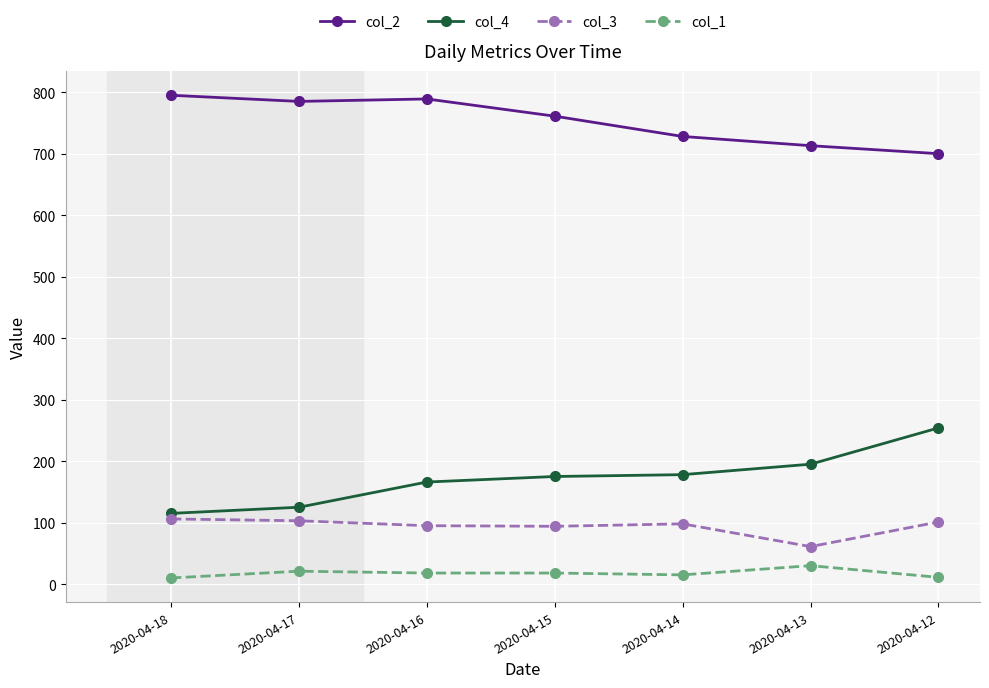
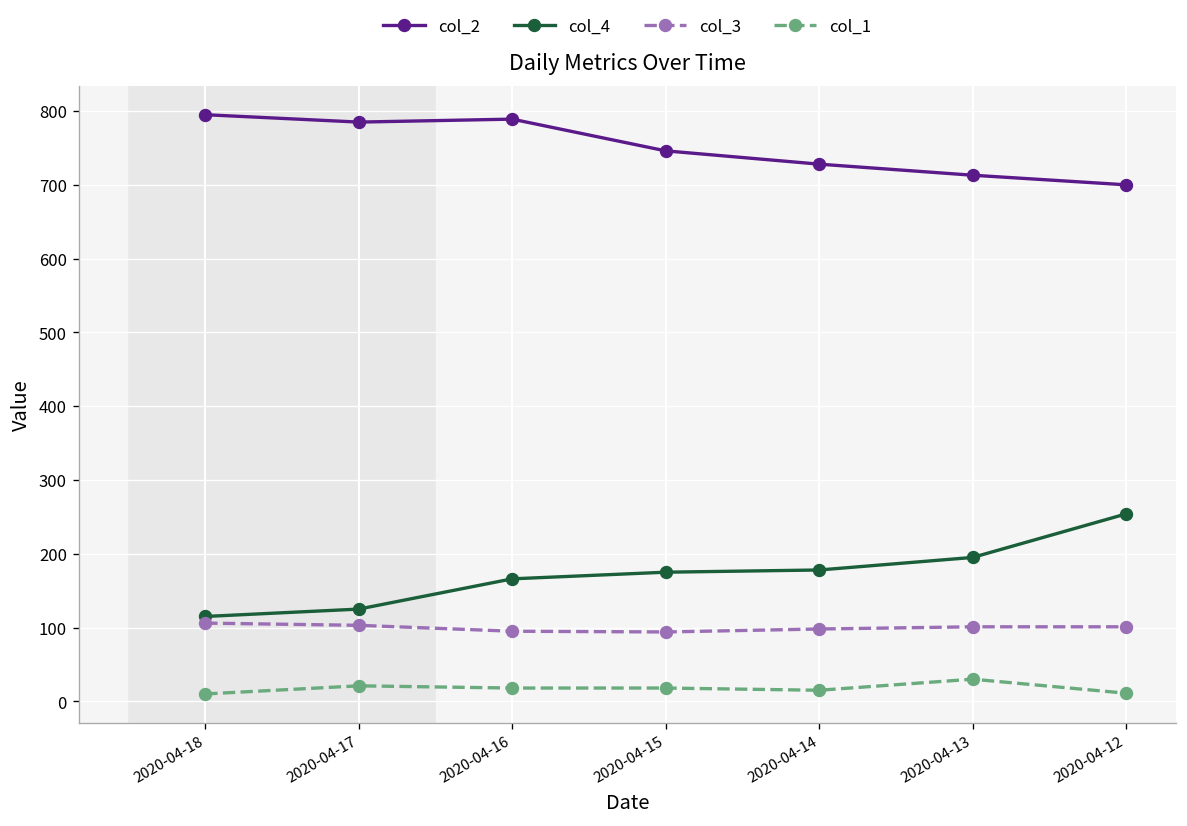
  {
    "col_2": {
      "2020-04-18": 800,
      "2020-04-17": 790,
      "2020-04-16": 790,
-     "2020-04-15": 760,
+     "2020-04-15": 750,
      "2020-04-14": 730,
      "2020-04-13": 710,
      "2020-04-12": 700
    },
    "col_4": {
      "2020-04-18": 120,
      "2020-04-17": 130,
      "2020-04-16": 170,
      "2020-04-15": 180,
      "2020-04-14": 180,
      "2020-04-13": 200,
      "2020-04-12": 250
    },
    "col_3": {
      "2020-04-18": 110,
      "2020-04-17": 100,
      "2020-04-16": 100,
      "2020-04-15": 90,
      "2020-04-14": 100,
-     "2020-04-13": 60,
+     "2020-04-13": 100,
      "2020-04-12": 100
    },
    "col_1": {
      "2020-04-18": 10,
      "2020-04-17": 20,
      "2020-04-16": 20,
      "2020-04-15": 20,
      "2020-04-14": 20,
      "2020-04-13": 30,
      "2020-04-12": 10
    }
  }
